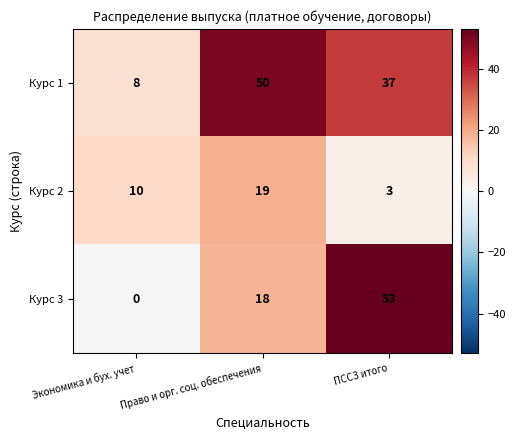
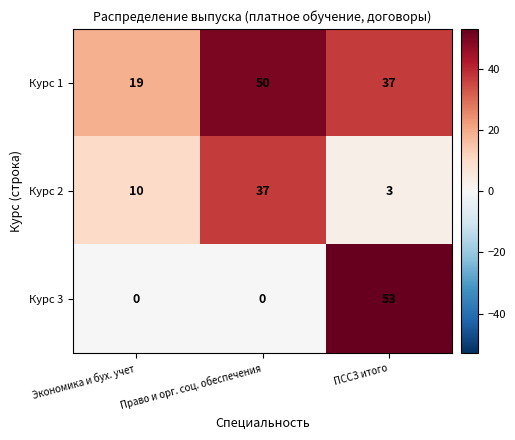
  {
    "Курс 1": {
-     "Экономика и бух. учет": 8,
+     "Экономика и бух. учет": 19,
      "Право и орг. соц. обеспечения": 50,
      "ПССЗ итого": 37
    },
    "Курс 2": {
      "Экономика и бух. учет": 10,
-     "Право и орг. соц. обеспечения": 19,
+     "Право и орг. соц. обеспечения": 37,
      "ПССЗ итого": 3
    },
    "Курс 3": {
      "Экономика и бух. учет": 0,
-     "Право и орг. соц. обеспечения": 18,
+     "Право и орг. соц. обеспечения": 0,
      "ПССЗ итого": 53
    }
  }
